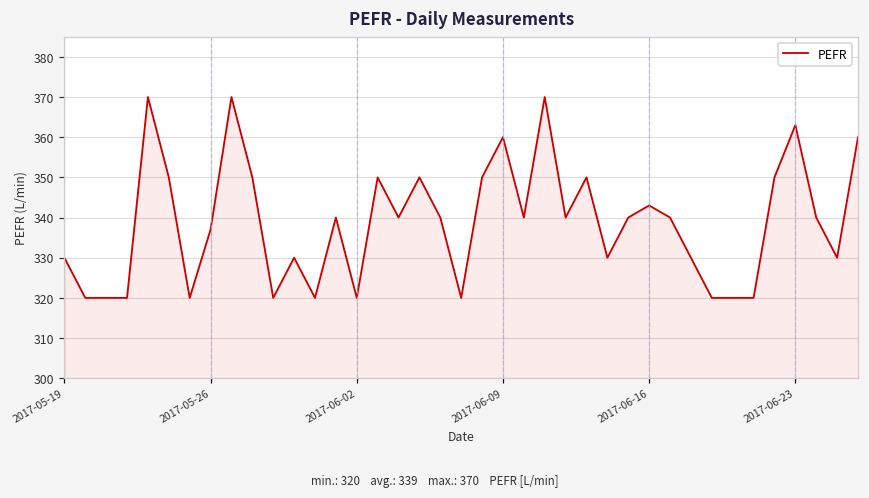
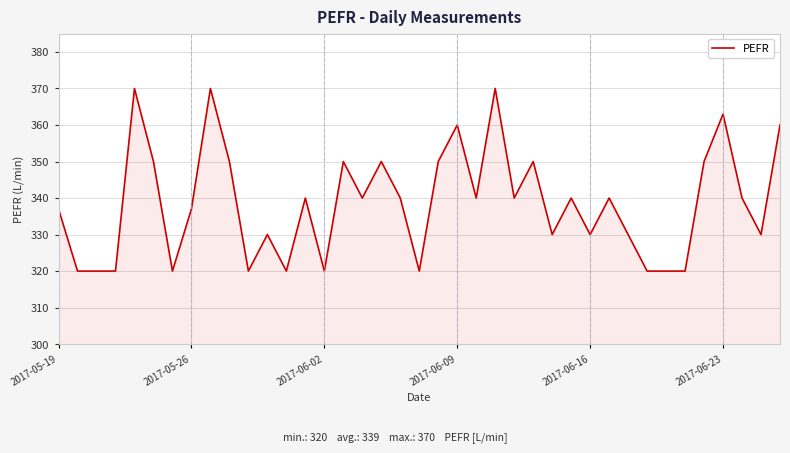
  {
-   "2017-05-19": 330,
+   "2017-05-19": 337,
    "2017-05-26": 337,
    "2017-06-02": 320,
    "2017-06-09": 360,
-   "2017-06-16": 343,
+   "2017-06-16": 330,
    "2017-06-23": 363
  }
